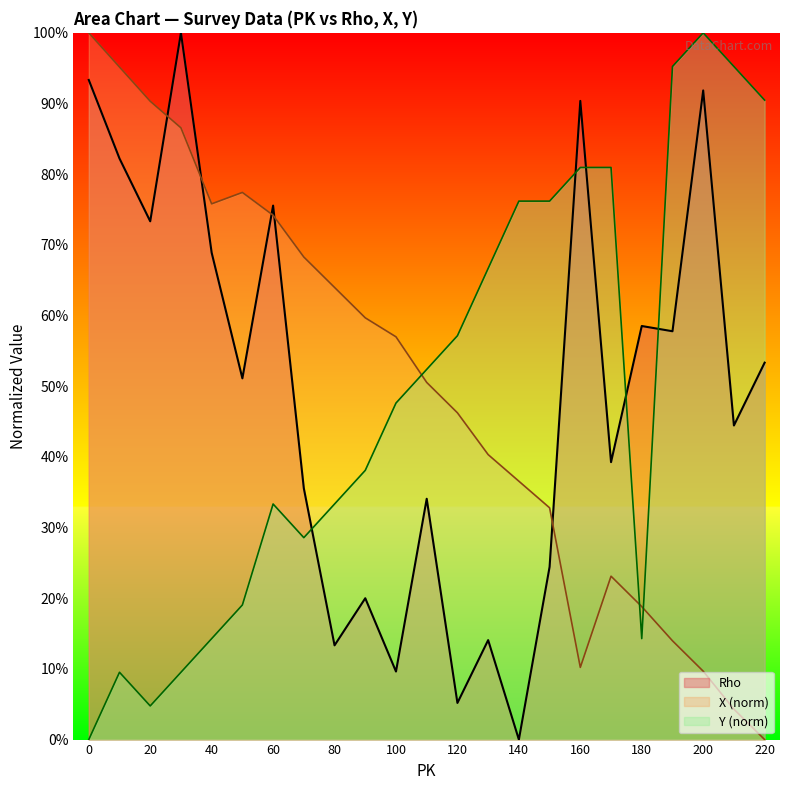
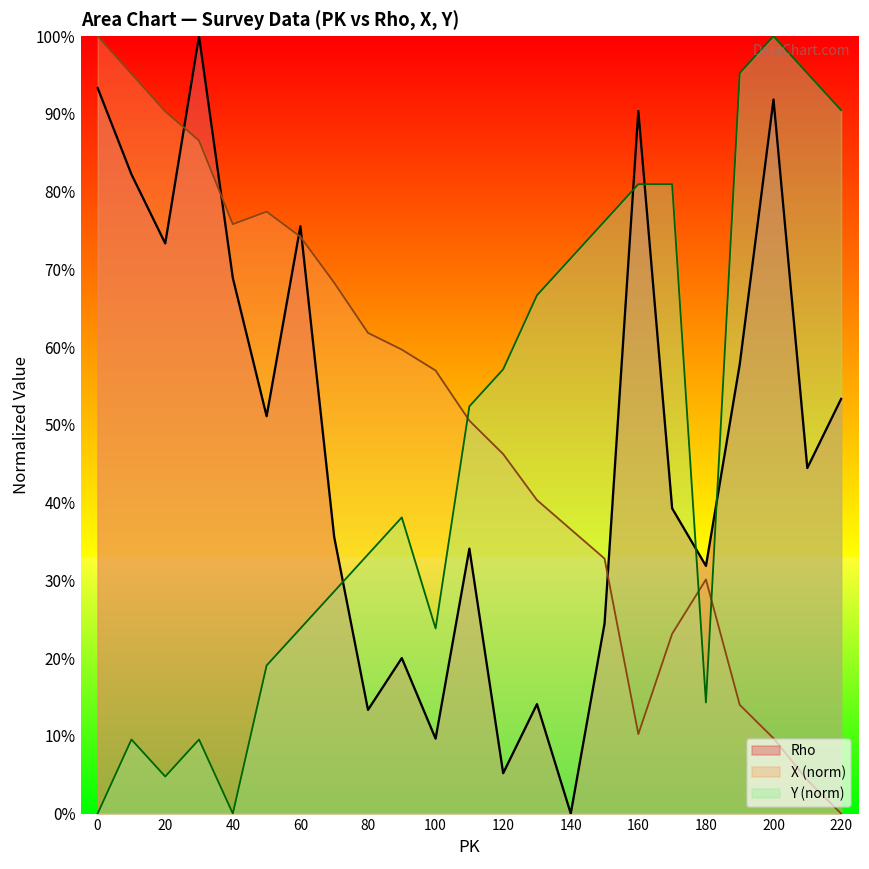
  {
    "Rho": {
      "0": "93%",
      "20": "73%",
      "40": "69%",
      "60": "76%",
      "80": "13%",
      "100": "10%",
      "120": "5%",
      "140": "0%",
      "160": "90%",
-     "180": "59%",
+     "180": "32%",
      "200": "92%",
      "220": "53%"
    },
    "X (norm)": {
      "0": "100%",
      "20": "90%",
      "40": "76%",
      "60": "74%",
-     "80": "64%",
+     "80": "62%",
      "100": "57%",
      "120": "46%",
      "140": "37%",
      "160": "10%",
-     "180": "19%",
+     "180": "30%",
      "200": "10%",
      "220": "0%"
    },
    "Y (norm)": {
      "0": "0%",
      "20": "5%",
-     "40": "14%",
-     "60": "33%",
+     "40": "0%",
+     "60": "24%",
      "80": "33%",
-     "100": "48%",
+     "100": "24%",
      "120": "57%",
-     "140": "76%",
+     "140": "71%",
      "160": "81%",
      "180": "14%",
      "200": "100%",
      "220": "90%"
    }
  }
